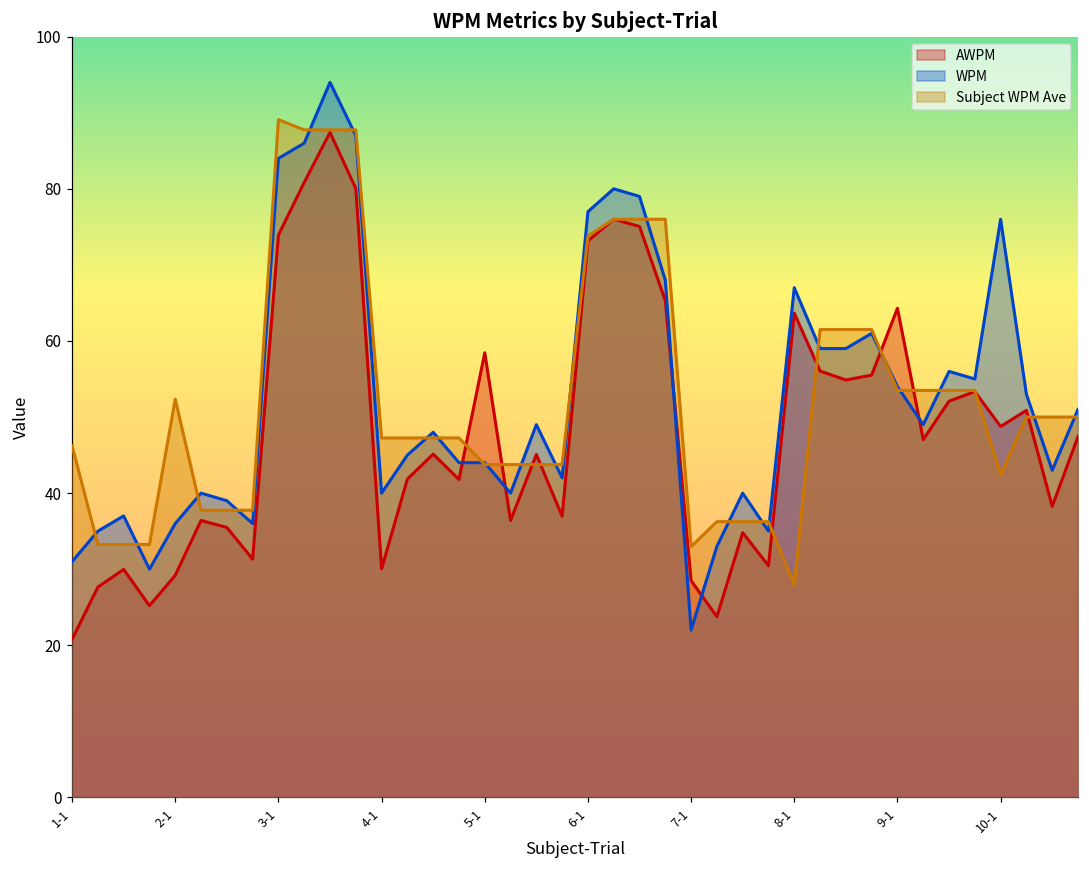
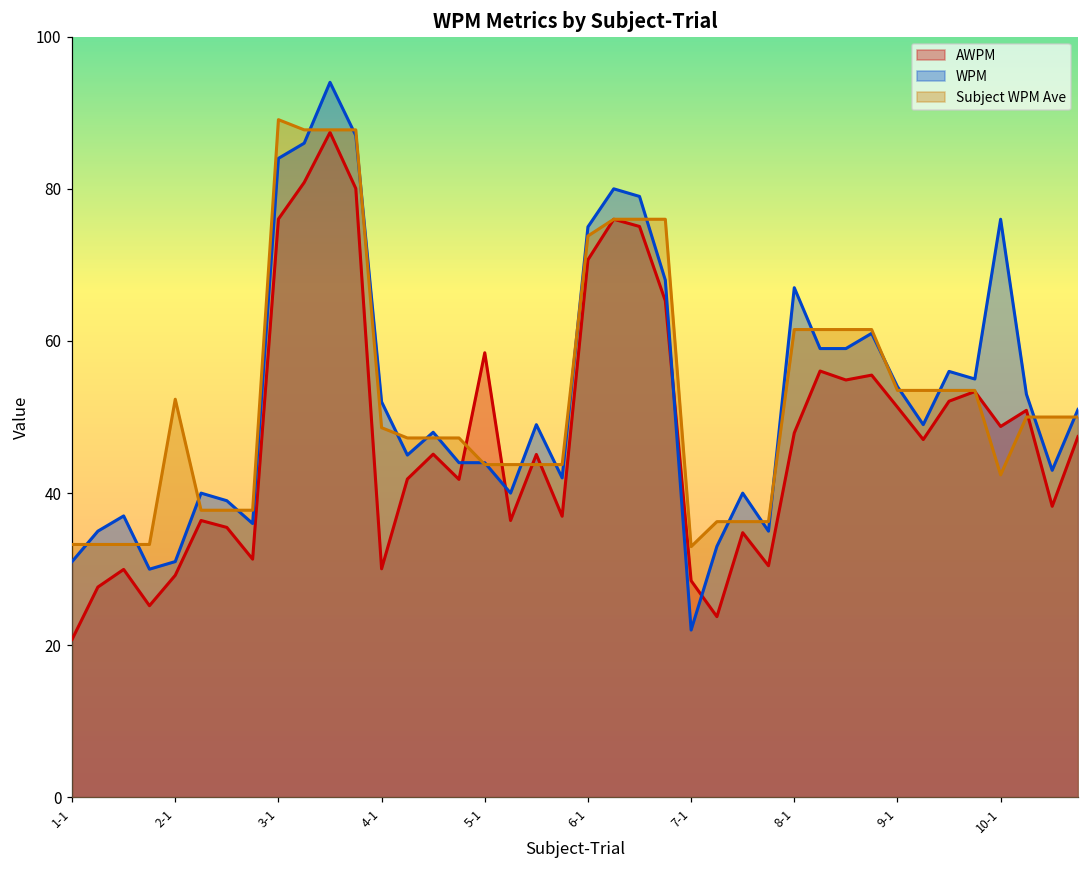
  {
    "AWPM": {
      "1-1": 21,
      "2-1": 29,
-     "3-1": 74,
+     "3-1": 76,
      "4-1": 30,
      "5-1": 58,
-     "6-1": 73,
+     "6-1": 71,
      "7-1": 28,
-     "8-1": 64,
-     "9-1": 64,
+     "8-1": 48,
+     "9-1": 51,
      "10-1": 49
    },
    "WPM": {
      "1-1": 31,
-     "2-1": 36,
+     "2-1": 31,
      "3-1": 84,
-     "4-1": 40,
-     "6-1": 77,
+     "4-1": 52,
+     "6-1": 75,
      "7-1": 22,
      "8-1": 67,
      "9-1": 54,
      "10-1": 76
    },
    "Subject WPM Ave": {
-     "1-1": 46,
+     "1-1": 33,
      "2-1": 52,
      "3-1": 89,
-     "4-1": 47,
+     "4-1": 49,
      "6-1": 74,
      "7-1": 33,
-     "8-1": 28,
+     "8-1": 62,
      "9-1": 54,
      "10-1": 42
    }
  }
